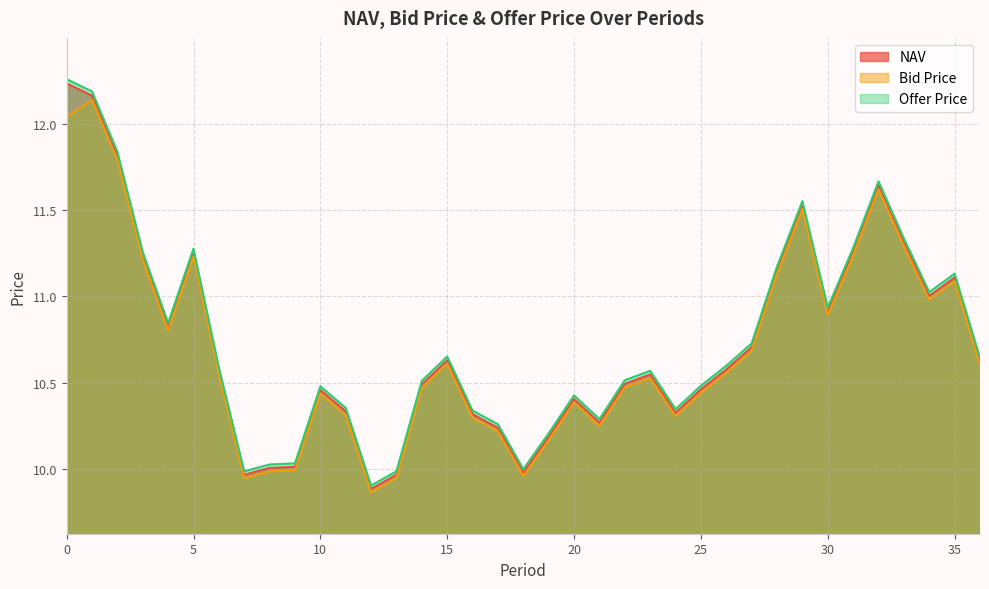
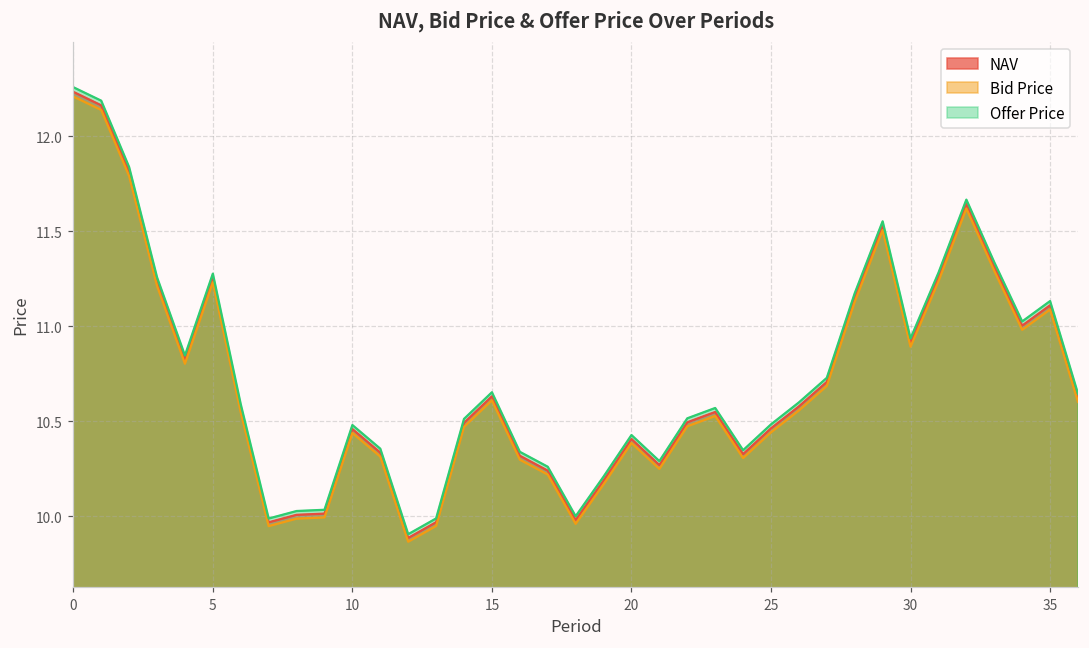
  {
    "NAV": {
      "0": 12.23,
      "5": 11.25,
      "10": 10.46,
      "15": 10.63,
      "20": 10.41,
      "25": 10.46,
      "30": 10.91,
      "35": 11.11
    },
    "Bid Price": {
-     "0": 12.04,
+     "0": 12.21,
      "5": 11.23,
      "10": 10.44,
      "15": 10.61,
      "20": 10.39,
      "25": 10.44,
      "30": 10.89,
      "35": 11.09
    },
    "Offer Price": {
      "0": 12.26,
      "5": 11.28,
      "10": 10.48,
      "15": 10.65,
      "20": 10.43,
      "25": 10.48,
      "30": 10.94,
      "35": 11.13
    }
  }
